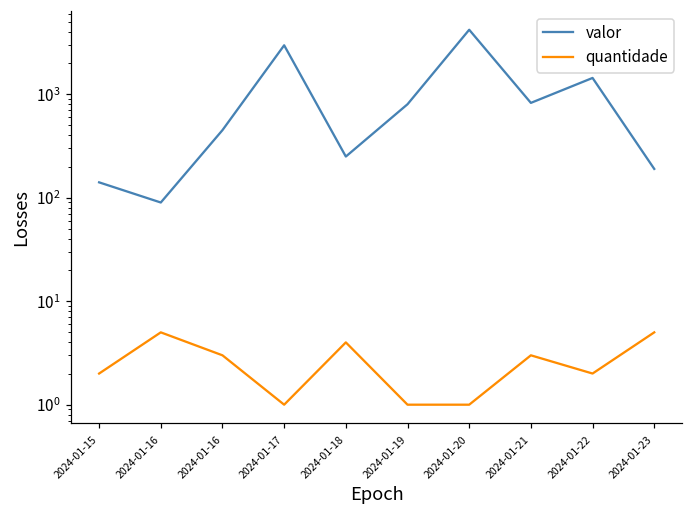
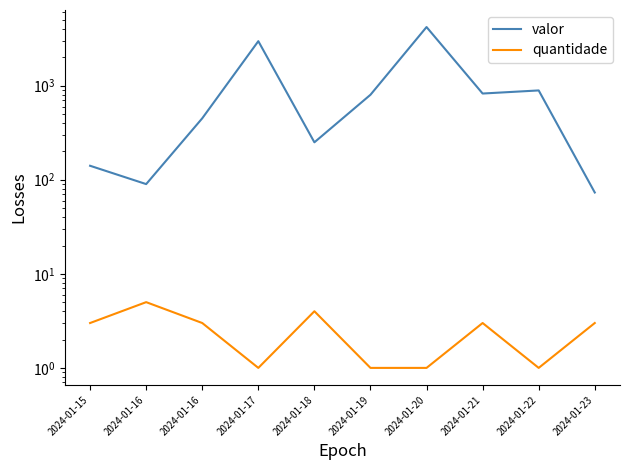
  {
    "valor": {
      "2024-01-15": 140,
      "2024-01-17": 3000,
      "2024-01-18": 250,
      "2024-01-19": 800,
      "2024-01-20": 4000,
      "2024-01-21": 800,
-     "2024-01-22": 1400,
-     "2024-01-23": 190
+     "2024-01-22": 900,
+     "2024-01-23": 70
    },
    "quantidade": {
-     "2024-01-15": 2,
+     "2024-01-15": 3,
      "2024-01-17": 1,
      "2024-01-18": 4,
      "2024-01-19": 1,
      "2024-01-20": 1,
      "2024-01-21": 3,
-     "2024-01-22": 2,
-     "2024-01-23": 5
+     "2024-01-22": 1,
+     "2024-01-23": 3
    }
  }
